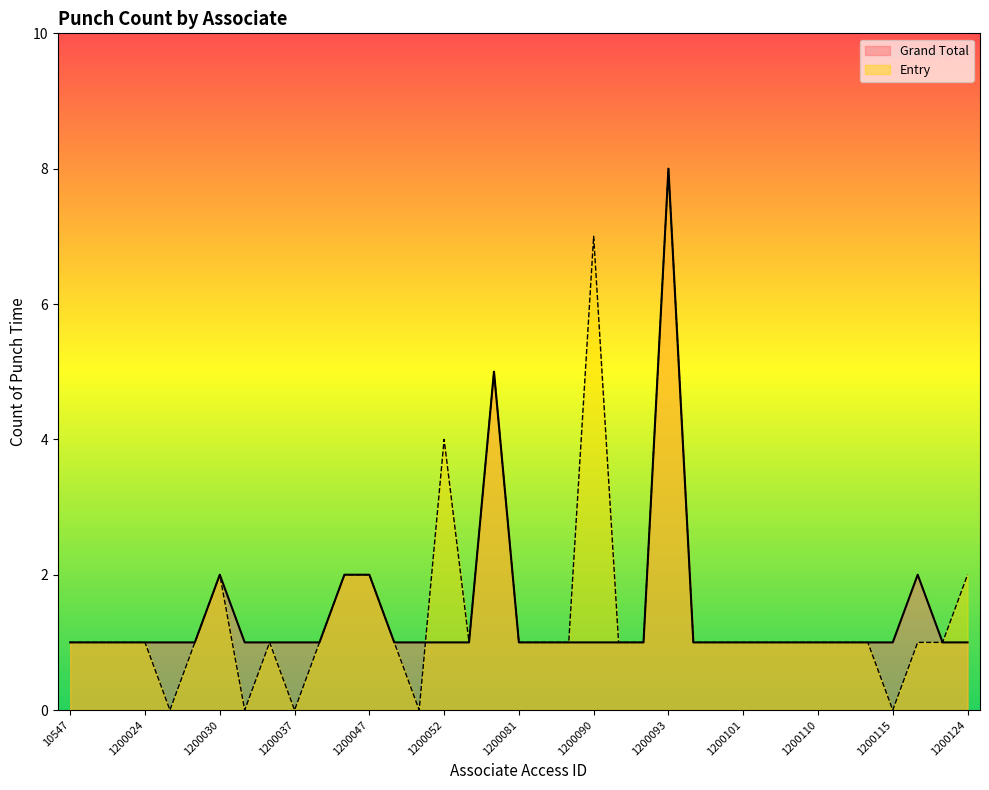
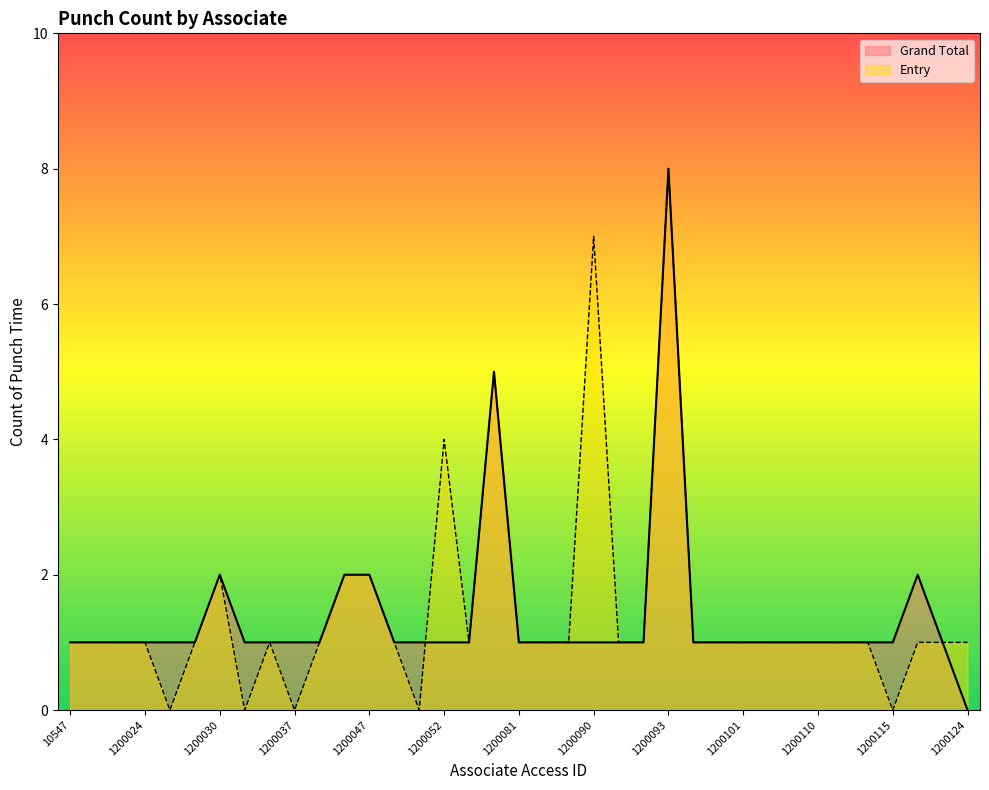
  {
    "Grand Total": {
      "1200037": 1,
      "1200052": 1,
      "1200090": 1,
      "1200115": 1,
-     "1200124": 1
+     "1200124": 0
    },
    "Entry": {
      "1200037": 0,
      "1200052": 4,
      "1200090": 7,
      "1200115": 0,
-     "1200124": 2
+     "1200124": 1
    }
  }
